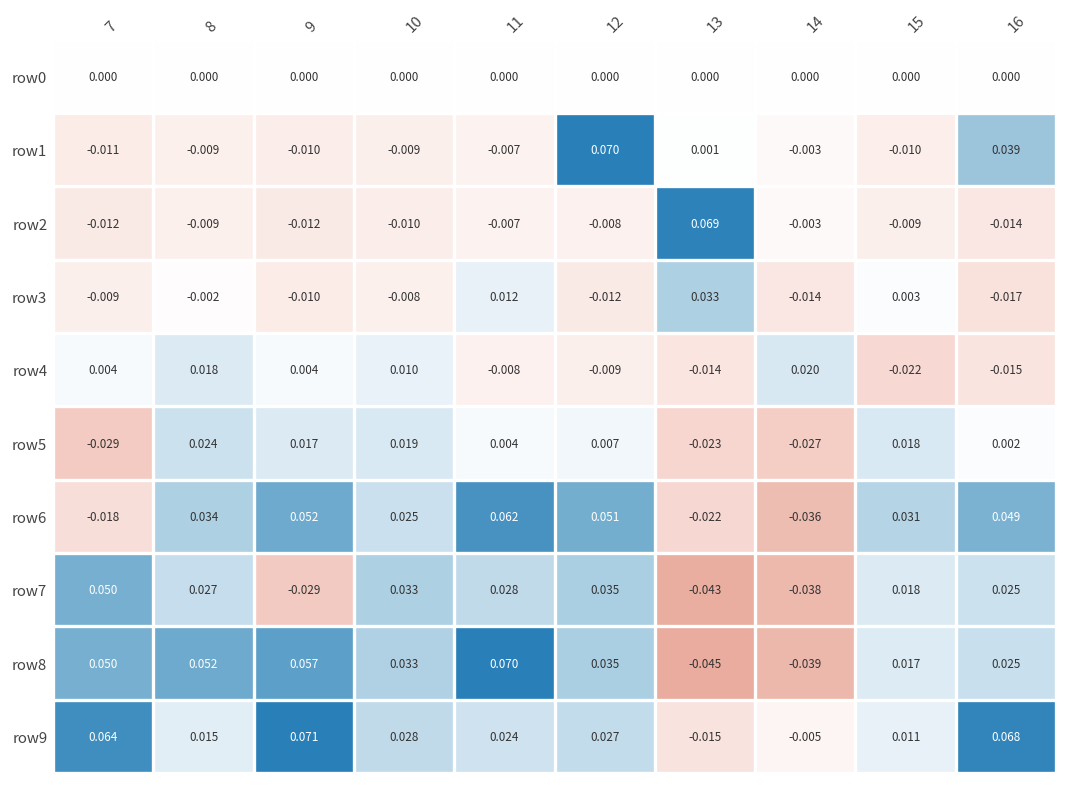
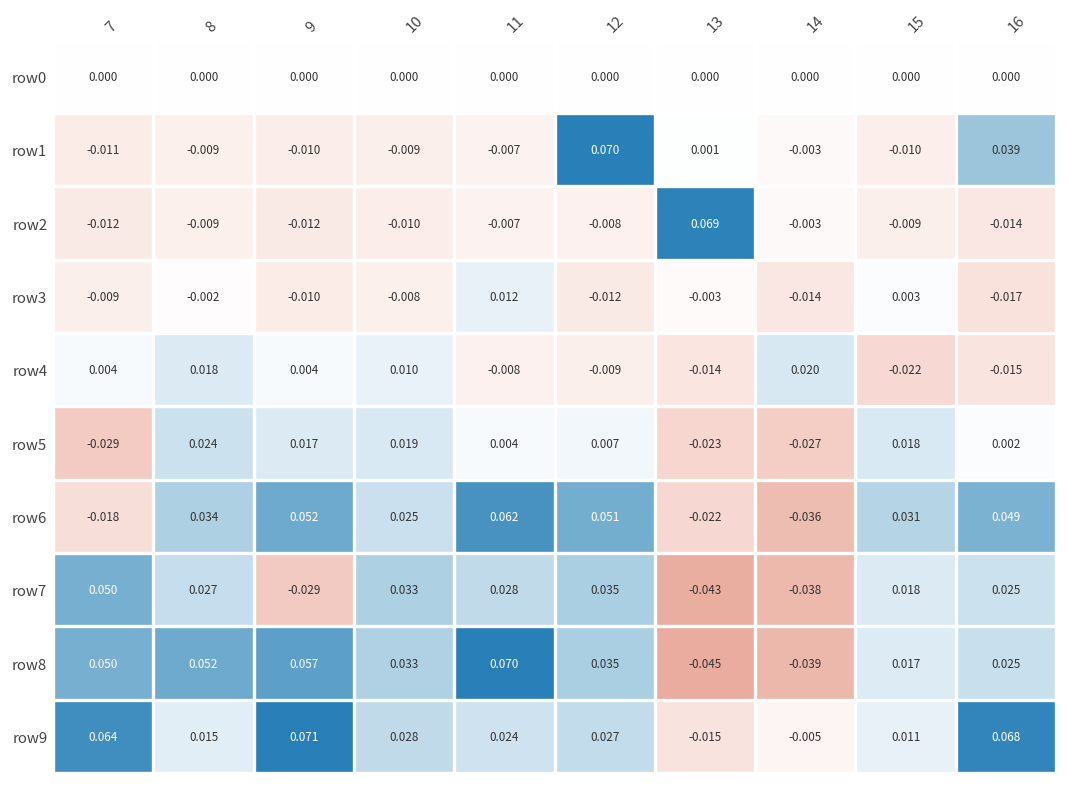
  {
    "row0": {
      "7": 0.000,
      "8": 0.000,
      "9": 0.000,
      "10": 0.000,
      "11": 0.000,
      "12": 0.000,
      "13": 0.000,
      "14": 0.000,
      "15": 0.000,
      "16": 0.000
    },
    "row1": {
      "7": -0.011,
      "8": -0.009,
      "9": -0.010,
      "10": -0.009,
      "11": -0.007,
      "12": 0.070,
      "13": 0.001,
      "14": -0.003,
      "15": -0.010,
      "16": 0.039
    },
    "row2": {
      "7": -0.012,
      "8": -0.009,
      "9": -0.012,
      "10": -0.010,
      "11": -0.007,
      "12": -0.008,
      "13": 0.069,
      "14": -0.003,
      "15": -0.009,
      "16": -0.014
    },
    "row3": {
      "7": -0.009,
      "8": -0.002,
      "9": -0.010,
      "10": -0.008,
      "11": 0.012,
      "12": -0.012,
-     "13": 0.033,
+     "13": -0.003,
      "14": -0.014,
      "15": 0.003,
      "16": -0.017
    },
    "row4": {
      "7": 0.004,
      "8": 0.018,
      "9": 0.004,
      "10": 0.010,
      "11": -0.008,
      "12": -0.009,
      "13": -0.014,
      "14": 0.020,
      "15": -0.022,
      "16": -0.015
    },
    "row5": {
      "7": -0.029,
      "8": 0.024,
      "9": 0.017,
      "10": 0.019,
      "11": 0.004,
      "12": 0.007,
      "13": -0.023,
      "14": -0.027,
      "15": 0.018,
      "16": 0.002
    },
    "row6": {
      "7": -0.018,
      "8": 0.034,
      "9": 0.052,
      "10": 0.025,
      "11": 0.062,
      "12": 0.051,
      "13": -0.022,
      "14": -0.036,
      "15": 0.031,
      "16": 0.049
    },
    "row7": {
      "7": 0.050,
      "8": 0.027,
      "9": -0.029,
      "10": 0.033,
      "11": 0.028,
      "12": 0.035,
      "13": -0.043,
      "14": -0.038,
      "15": 0.018,
      "16": 0.025
    },
    "row8": {
      "7": 0.050,
      "8": 0.052,
      "9": 0.057,
      "10": 0.033,
      "11": 0.070,
      "12": 0.035,
      "13": -0.045,
      "14": -0.039,
      "15": 0.017,
      "16": 0.025
    },
    "row9": {
      "7": 0.064,
      "8": 0.015,
      "9": 0.071,
      "10": 0.028,
      "11": 0.024,
      "12": 0.027,
      "13": -0.015,
      "14": -0.005,
      "15": 0.011,
      "16": 0.068
    }
  }
